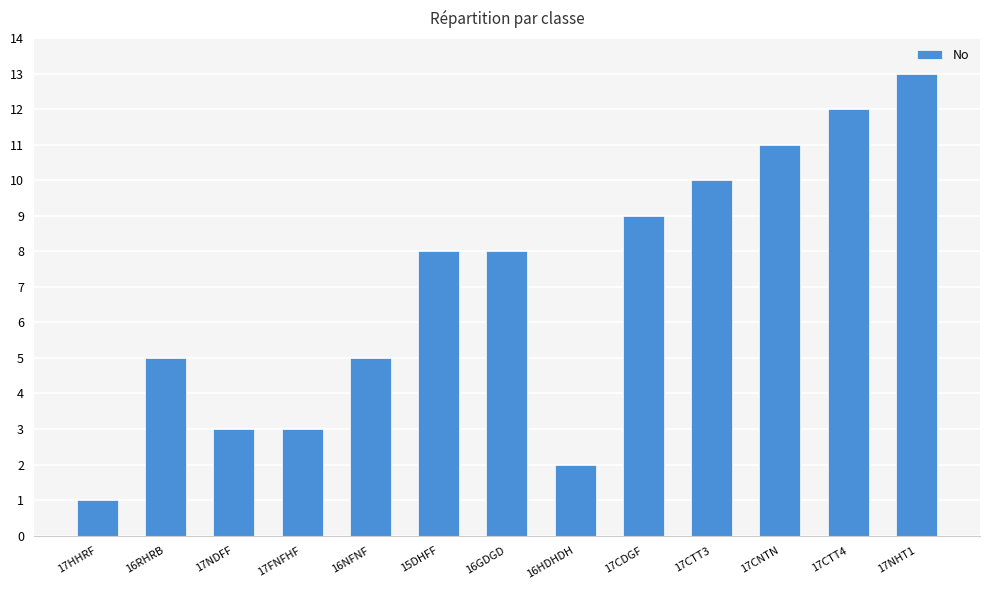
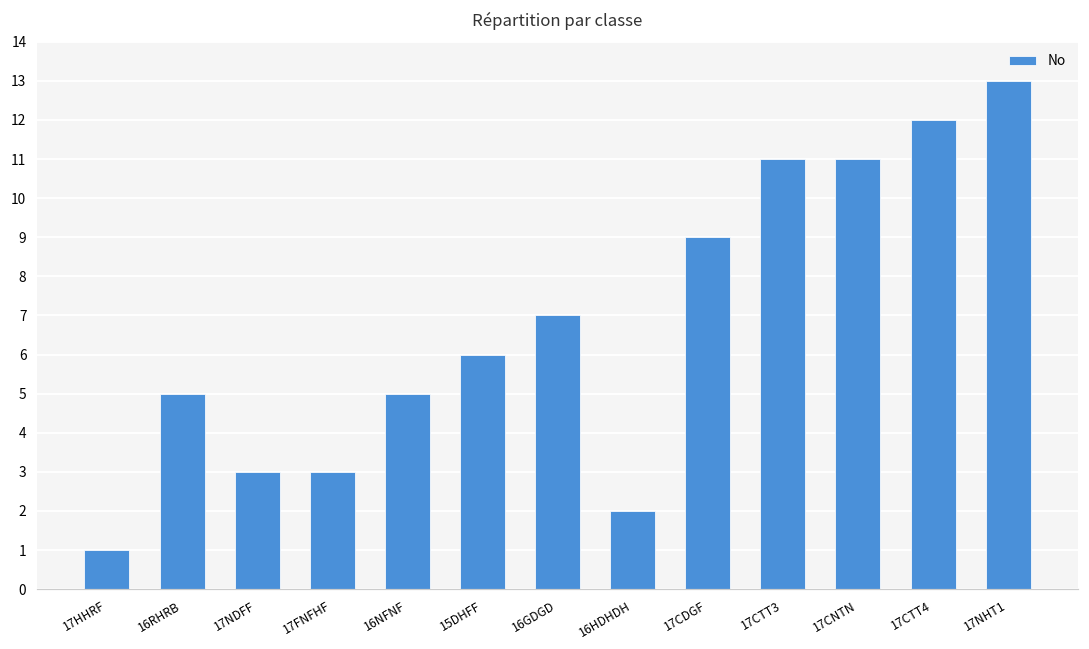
  {
    "17HHRF": 1,
    "16RHRB": 5,
    "17NDFF": 3,
    "17FNFHF": 3,
    "16NFNF": 5,
-   "15DHFF": 8,
-   "16GDGD": 8,
+   "15DHFF": 6,
+   "16GDGD": 7,
    "16HDHDH": 2,
    "17CDGF": 9,
-   "17CTT3": 10,
+   "17CTT3": 11,
    "17CNTN": 11,
    "17CTT4": 12,
    "17NHT1": 13
  }
